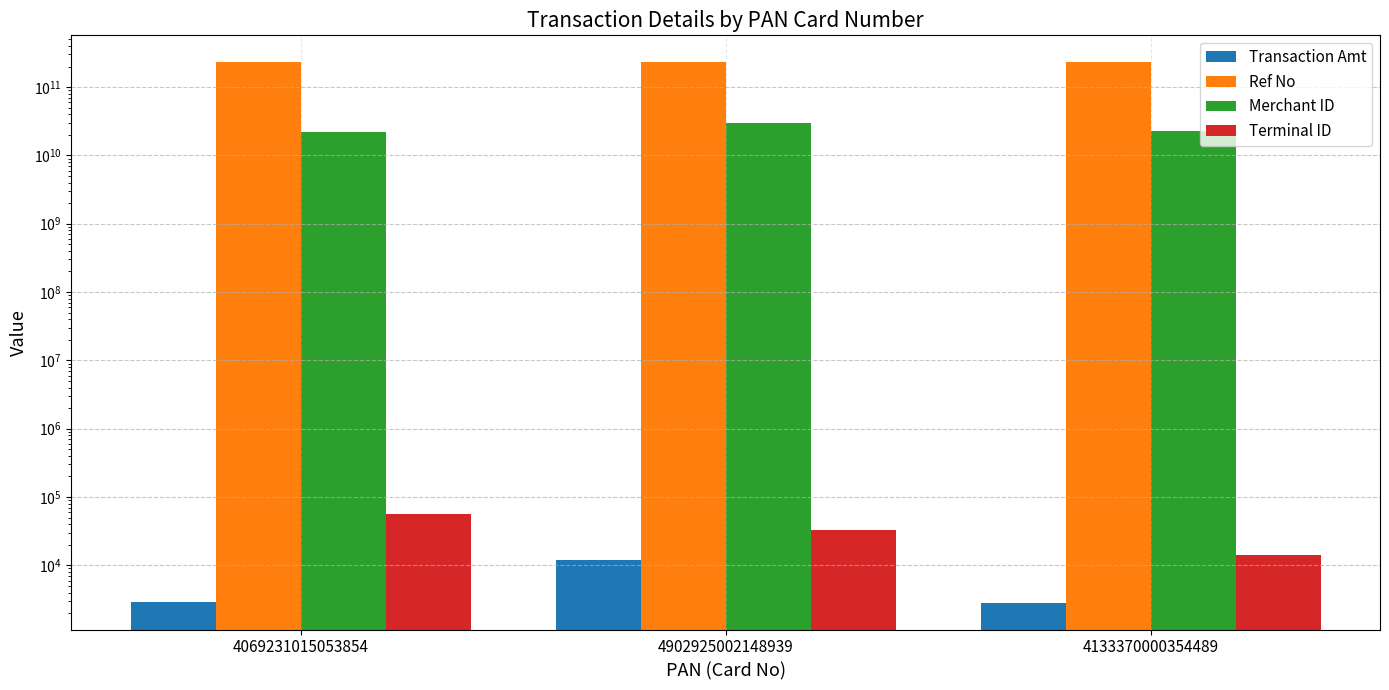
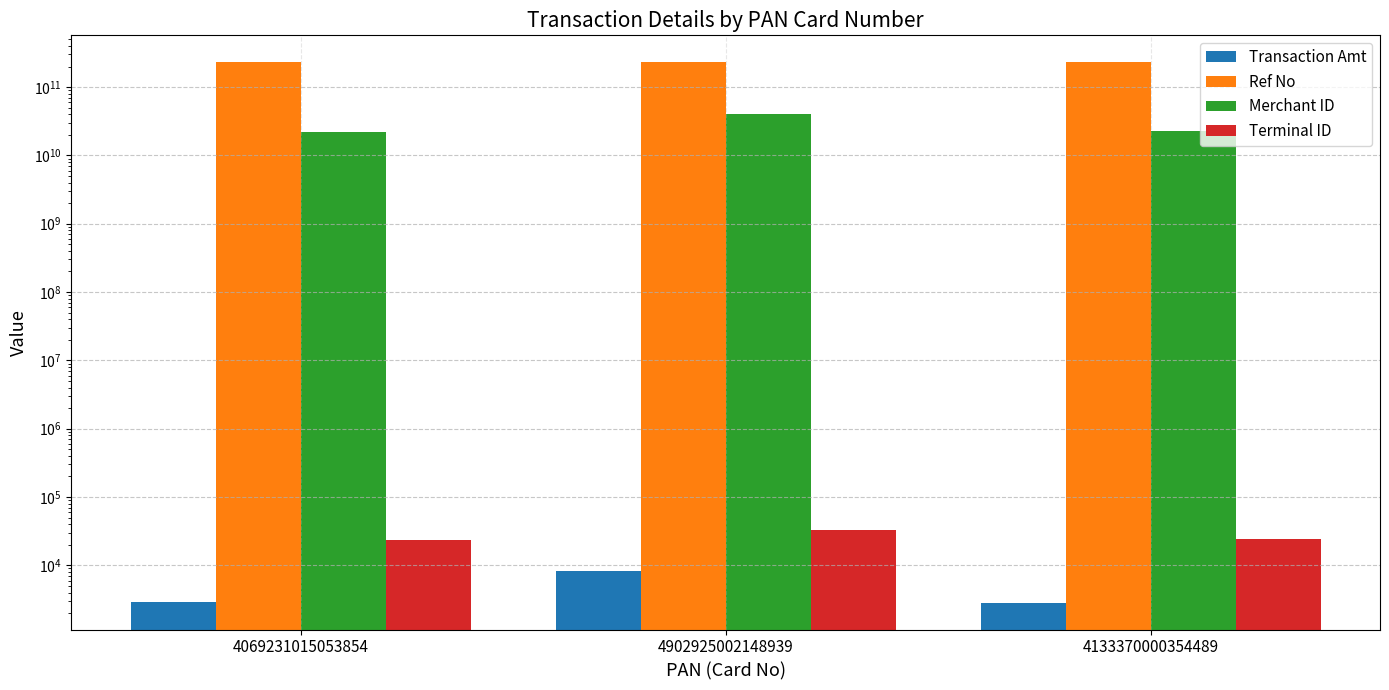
  {
    "Transaction Amt": {
      "4069231015053854": 3000,
-     "4902925002148939": 12000,
+     "4902925002148939": 8000,
      "4133370000354489": 2900
    },
    "Ref No": {
      "4069231015053854": 230000000000,
      "4902925002148939": 230000000000,
      "4133370000354489": 230000000000
    },
    "Merchant ID": {
      "4069231015053854": 22000000000,
-     "4902925002148939": 30000000000,
+     "4902925002148939": 40000000000,
      "4133370000354489": 23000000000
    },
    "Terminal ID": {
-     "4069231015053854": 60000,
+     "4069231015053854": 24000,
      "4902925002148939": 30000,
-     "4133370000354489": 14000
+     "4133370000354489": 25000
    }
  }
